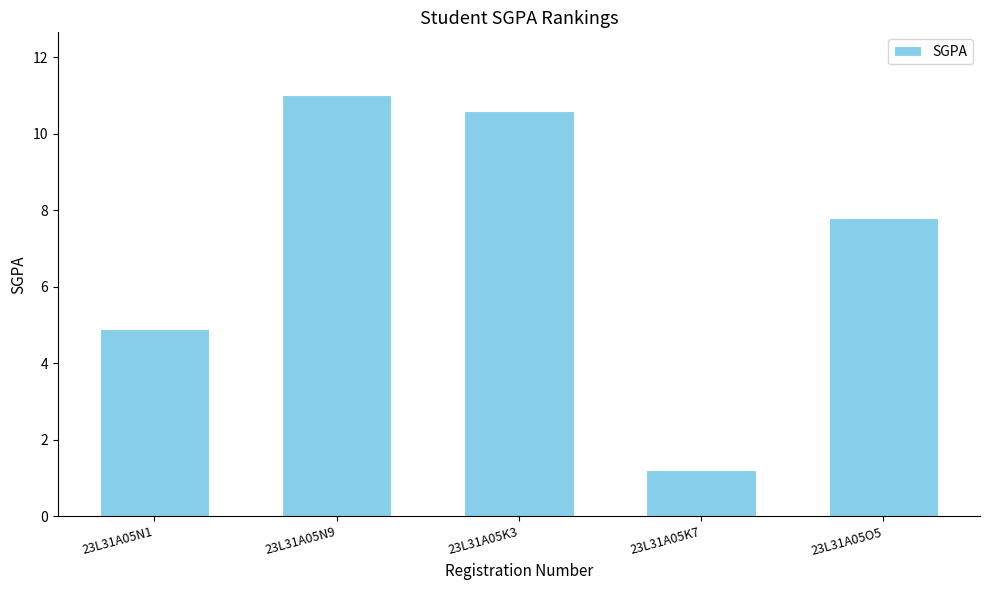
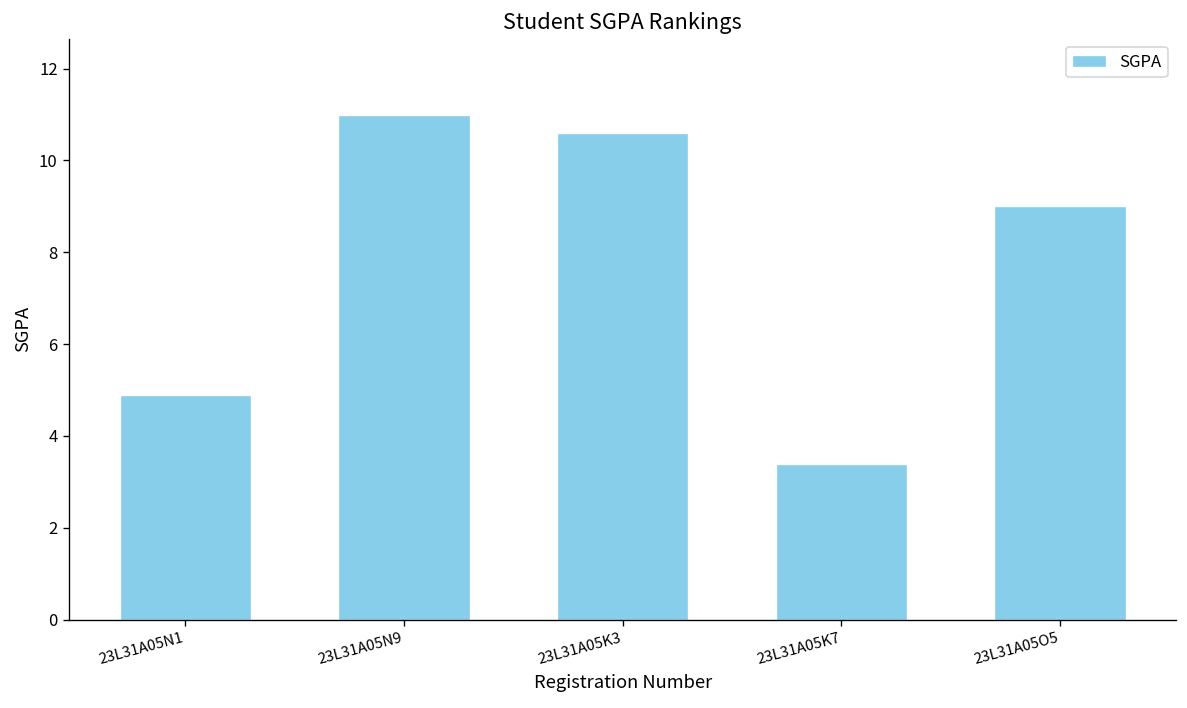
  {
    "23L31A05N1": 4.9,
    "23L31A05N9": 11.0,
    "23L31A05K3": 10.6,
-   "23L31A05K7": 1.2,
-   "23L31A05O5": 7.8
+   "23L31A05K7": 3.4,
+   "23L31A05O5": 9.0
  }
